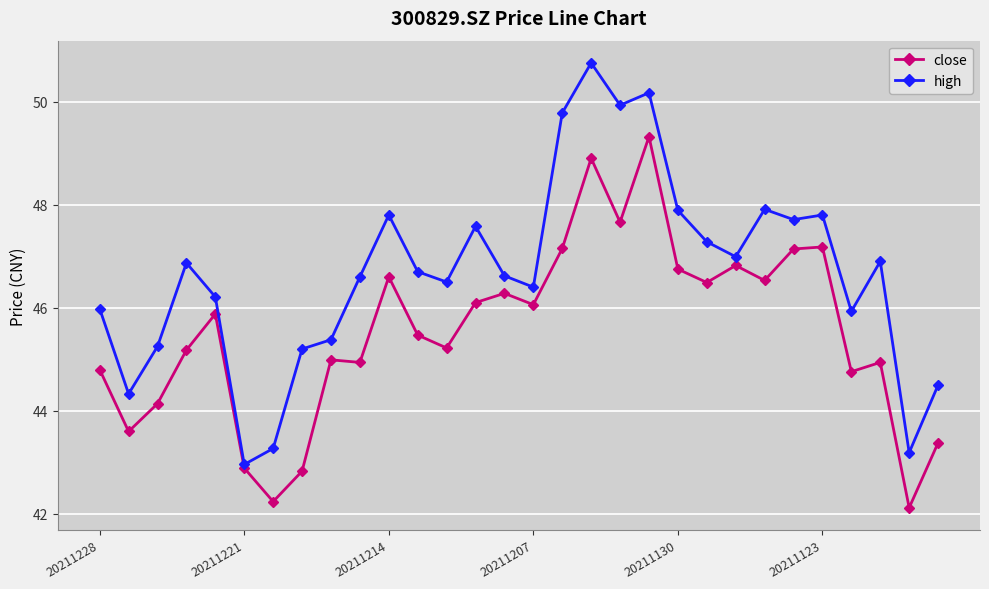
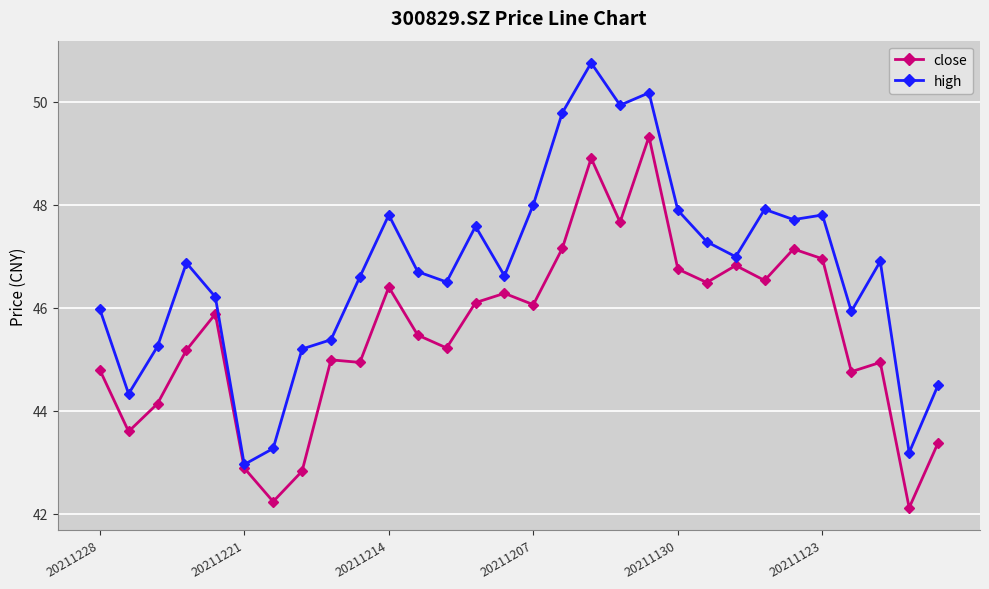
  {
    "close": {
      "20211228": 44.8,
      "20211221": 42.9,
-     "20211214": 46.6,
+     "20211214": 46.4,
      "20211207": 46.1,
      "20211130": 46.8,
-     "20211123": 47.2
+     "20211123": 47.0
    },
    "high": {
      "20211228": 46.0,
      "20211221": 43.0,
      "20211214": 47.8,
-     "20211207": 46.4,
+     "20211207": 48.0,
      "20211130": 47.9,
      "20211123": 47.8
    }
  }
